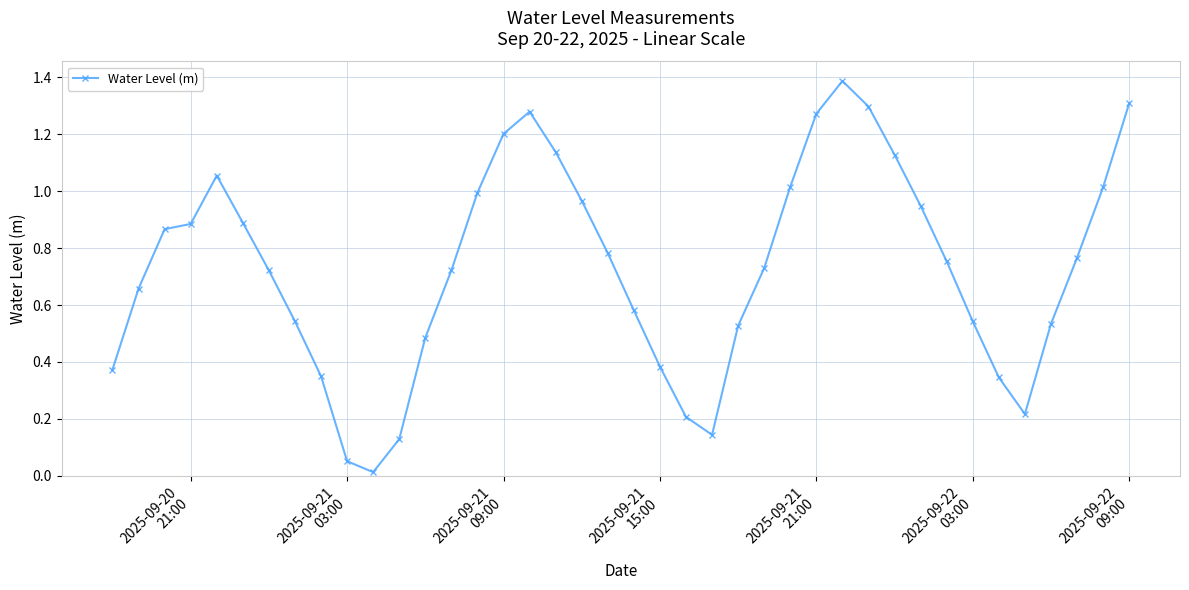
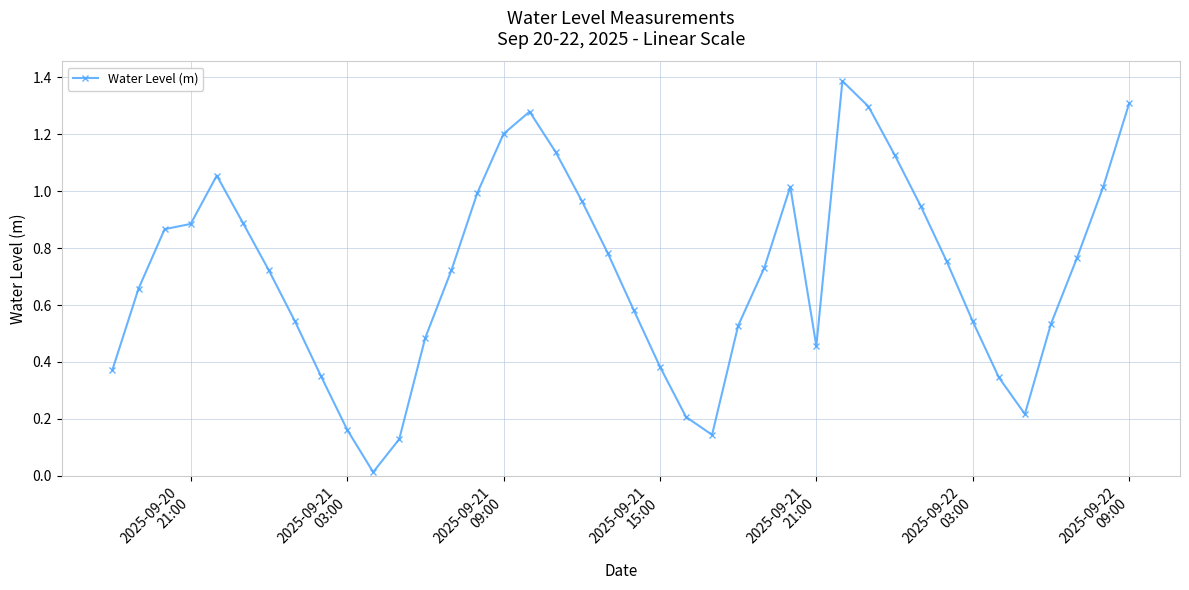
  {
    "2025-09-20 21:00": 0.89,
-   "2025-09-21 03:00": 0.05,
+   "2025-09-21 03:00": 0.16,
    "2025-09-21 09:00": 1.20,
    "2025-09-21 15:00": 0.38,
-   "2025-09-21 21:00": 1.27,
+   "2025-09-21 21:00": 0.46,
    "2025-09-22 03:00": 0.54,
    "2025-09-22 09:00": 1.31
  }
